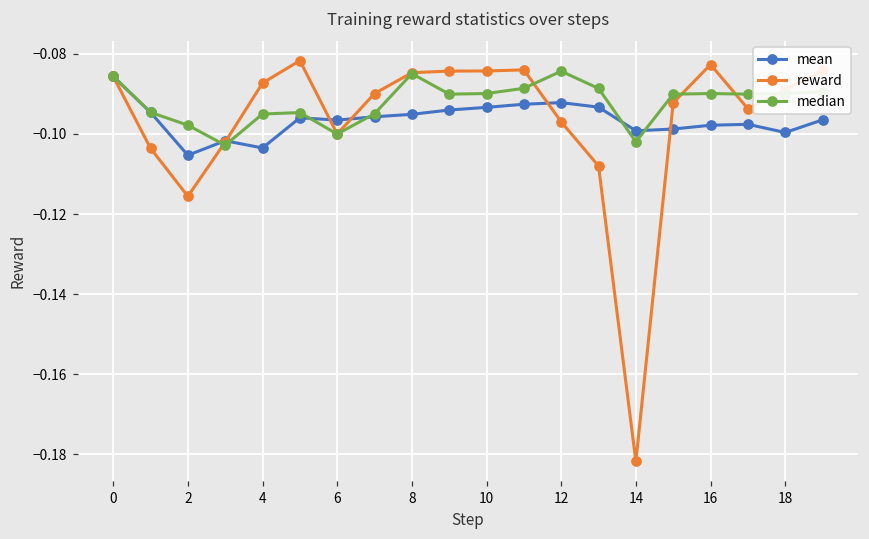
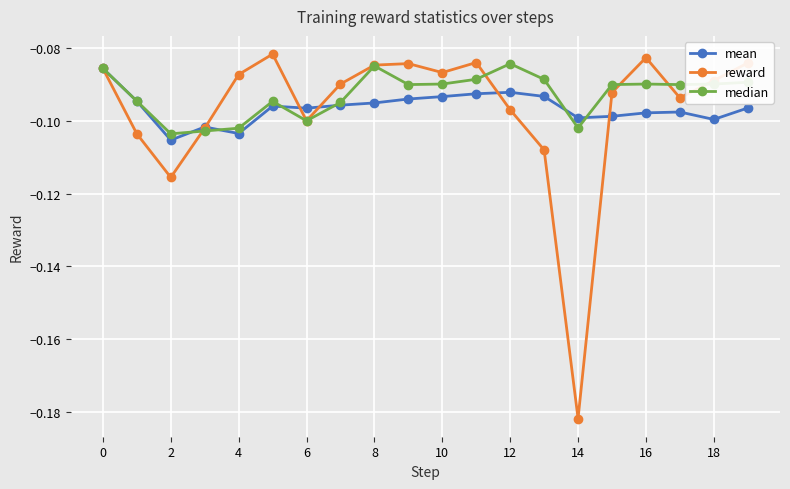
  {
    "mean": {
      "2": -0.105,
      "4": -0.103,
      "6": -0.097,
      "8": -0.095,
      "10": -0.093,
      "12": -0.092,
      "14": -0.099,
      "16": -0.098,
      "18": -0.100
    },
    "reward": {
      "2": -0.116,
      "4": -0.087,
-     "10": -0.084,
+     "10": -0.087,
      "12": -0.097,
      "14": -0.182,
      "16": -0.083
    },
    "median": {
-     "2": -0.098,
-     "4": -0.095,
+     "2": -0.104,
+     "4": -0.102,
      "10": -0.090,
      "12": -0.084,
      "14": -0.102,
      "16": -0.090
    }
  }
